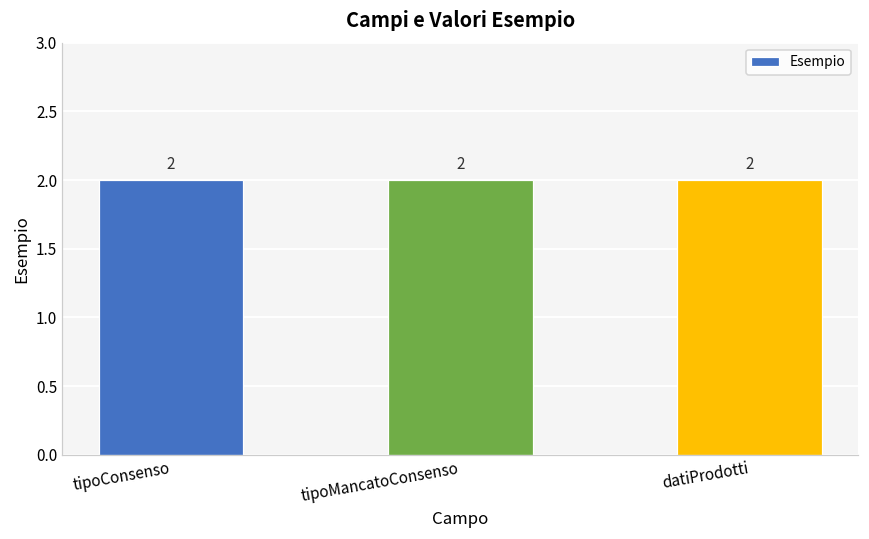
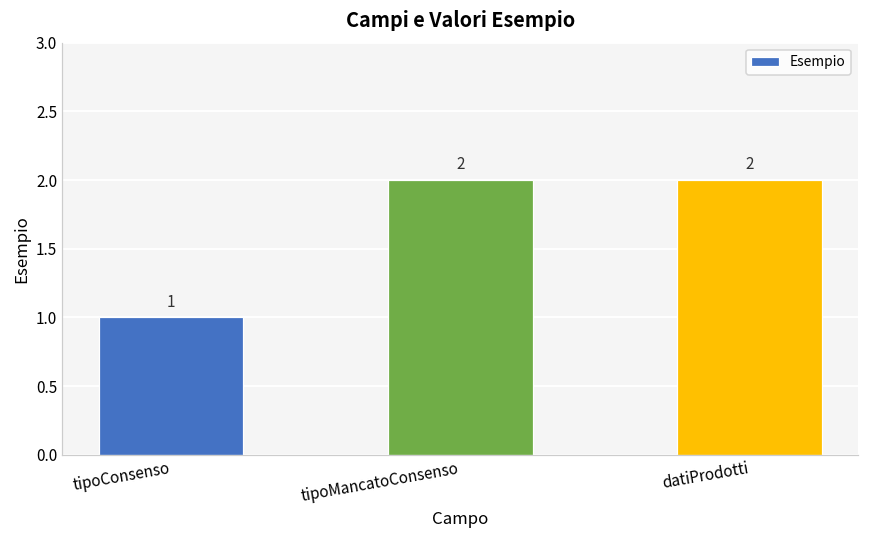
  {
-   "tipoConsenso": 2,
+   "tipoConsenso": 1,
    "tipoMancatoConsenso": 2,
    "datiProdotti": 2
  }
